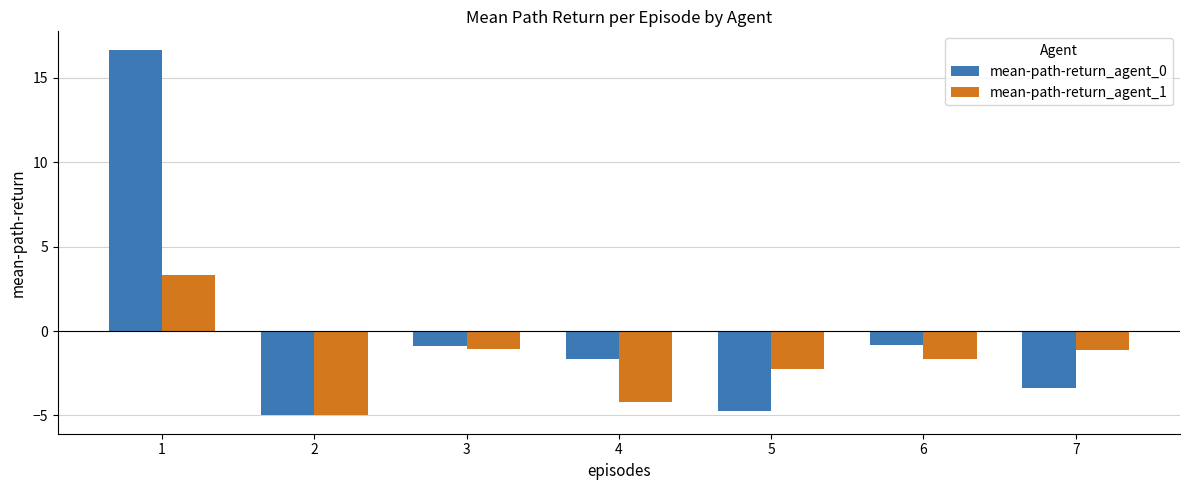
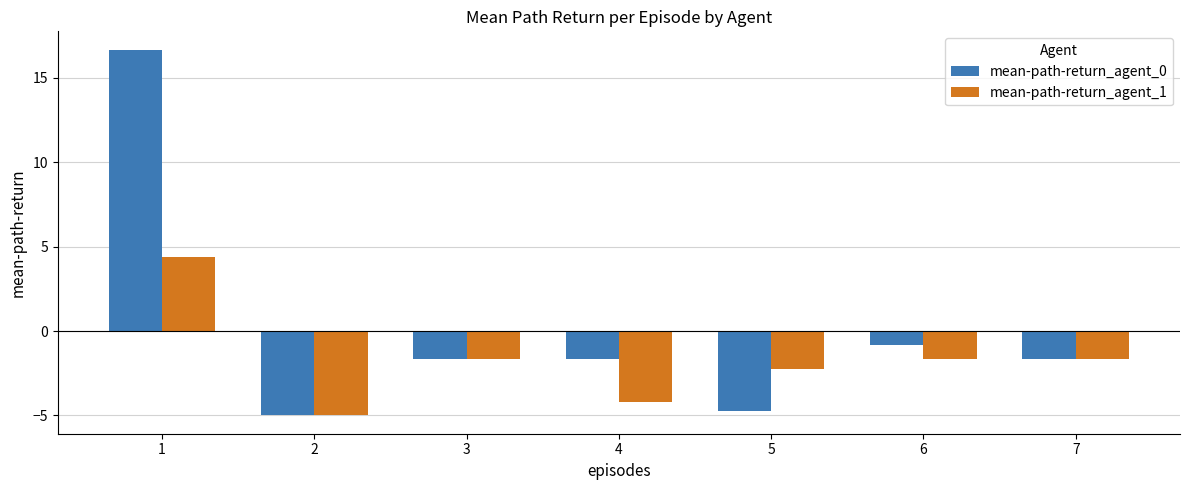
  {
    "mean-path-return_agent_0": {
      "1": 16.7,
      "2": -5.0,
-     "3": -0.9,
+     "3": -1.7,
      "4": -1.7,
      "5": -4.8,
      "6": -0.9,
-     "7": -3.4
+     "7": -1.7
    },
    "mean-path-return_agent_1": {
-     "1": 3.3,
+     "1": 4.4,
      "2": -5.0,
-     "3": -1.1,
+     "3": -1.7,
      "4": -4.2,
      "5": -2.3,
      "6": -1.7,
-     "7": -1.1
+     "7": -1.7
    }
  }
